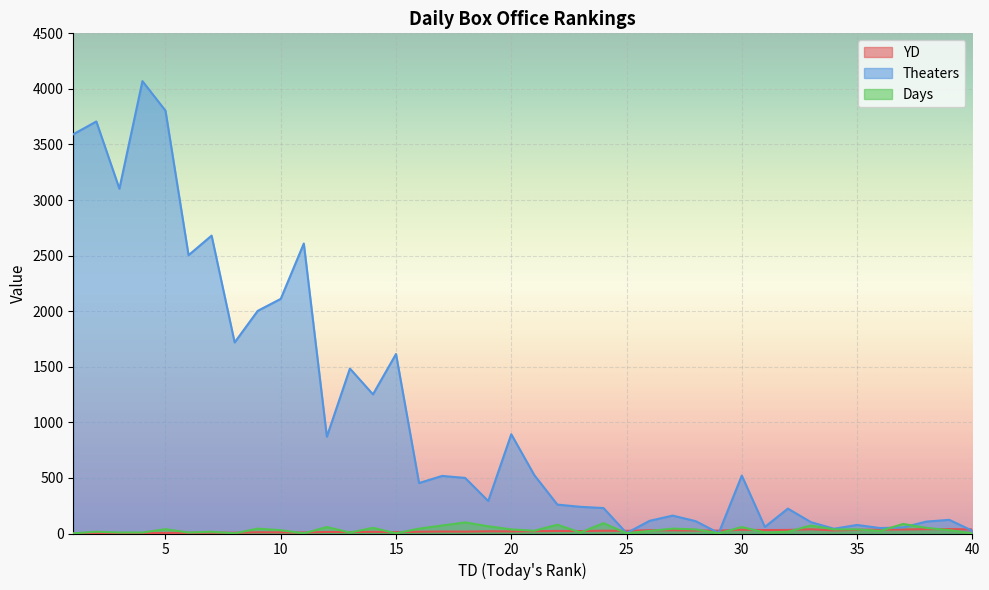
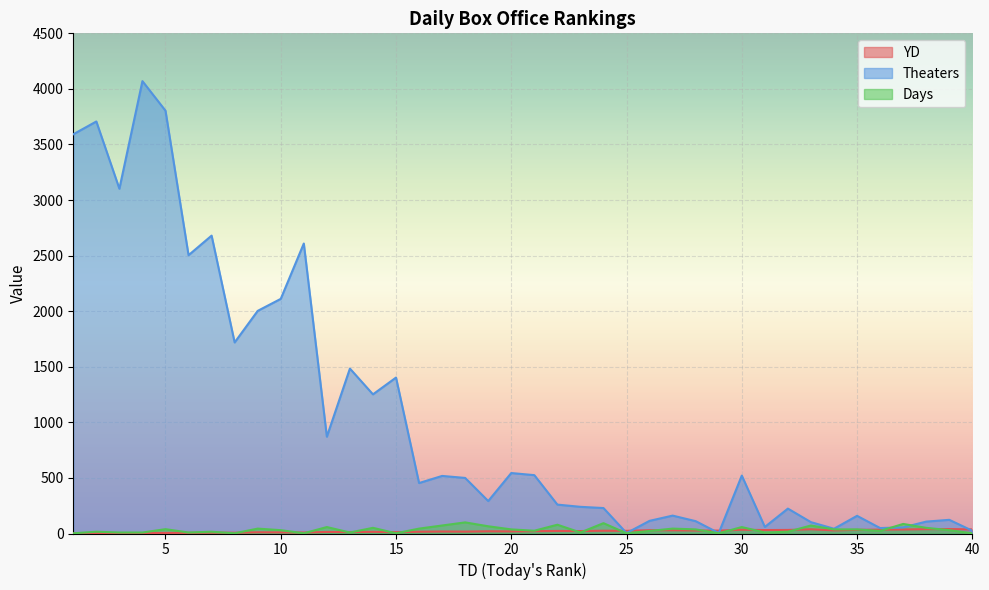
  {
    "YD": {
      "5": 10,
      "30": 30
    },
    "Theaters": {
      "5": 3800,
      "10": 2110,
-     "15": 1620,
-     "20": 890,
+     "15": 1400,
+     "20": 540,
      "30": 520,
-     "35": 80
+     "35": 160
    },
    "Days": {
      "5": 40,
      "30": 60,
      "40": 0
    }
  }
